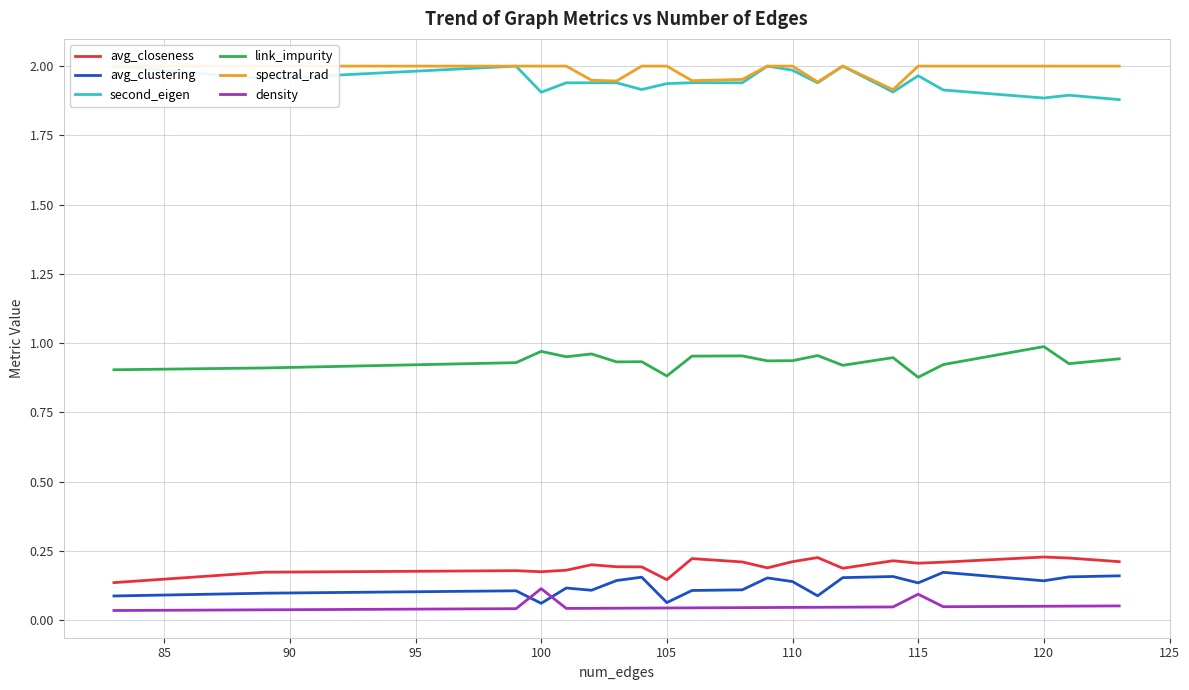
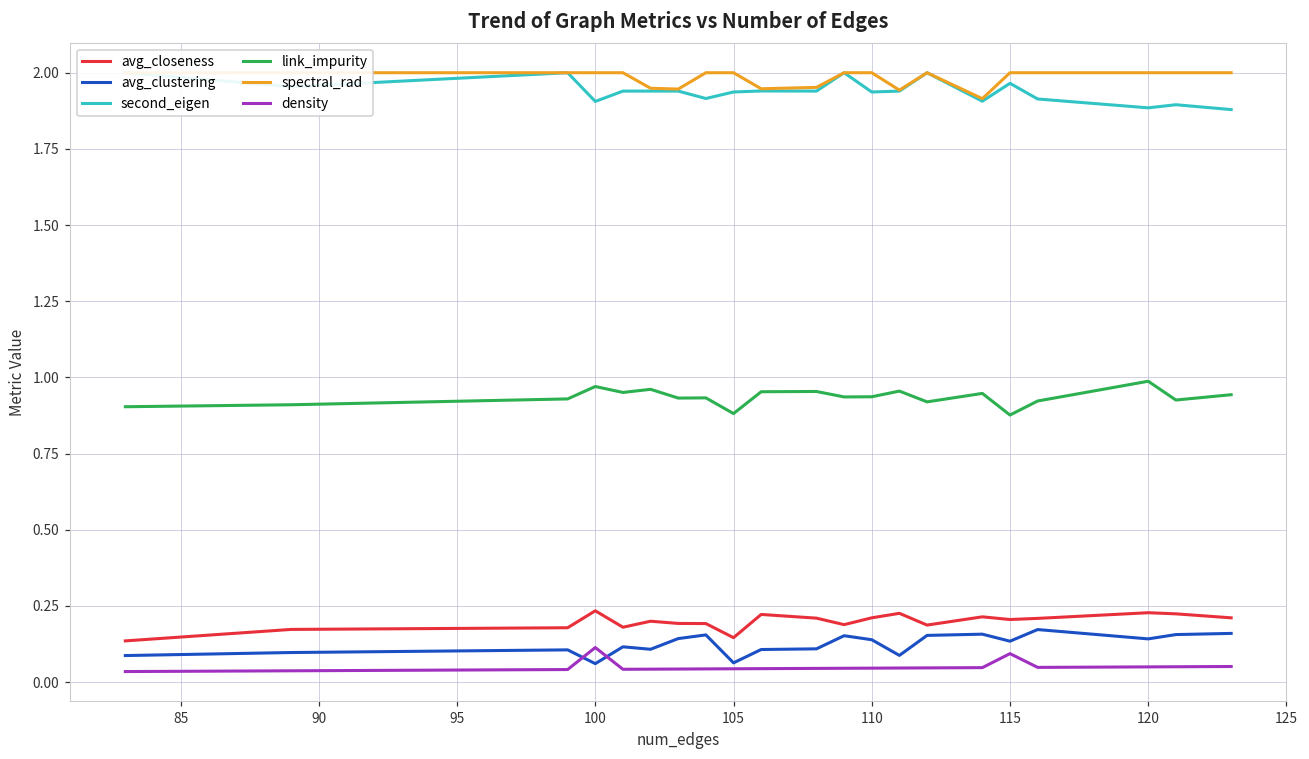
  {
    "avg_closeness": {
-     "100": 0.17,
+     "100": 0.23,
      "105": 0.15,
      "110": 0.21,
      "115": 0.21,
      "120": 0.23
    },
    "avg_clustering": {
      "100": 0.06,
      "105": 0.06,
      "110": 0.14,
      "115": 0.13,
      "120": 0.14
    },
    "second_eigen": {
      "100": 1.91,
      "105": 1.94,
-     "110": 1.99,
+     "110": 1.94,
      "115": 1.97,
      "120": 1.88
    },
    "link_impurity": {
      "100": 0.97,
      "105": 0.88,
      "110": 0.94,
      "115": 0.88,
      "120": 0.99
    },
    "spectral_rad": {
      "100": 2.00,
      "105": 2.00,
      "110": 2.00,
      "115": 2.00,
      "120": 2.00
    },
    "density": {
      "100": 0.11,
      "105": 0.04,
      "110": 0.05,
      "115": 0.09,
      "120": 0.05
    }
  }
